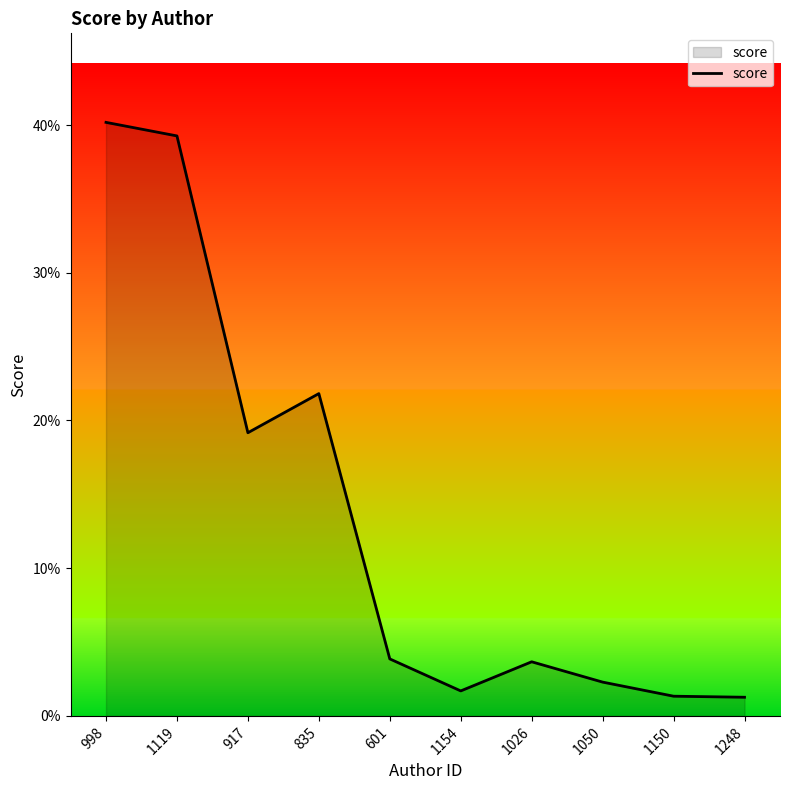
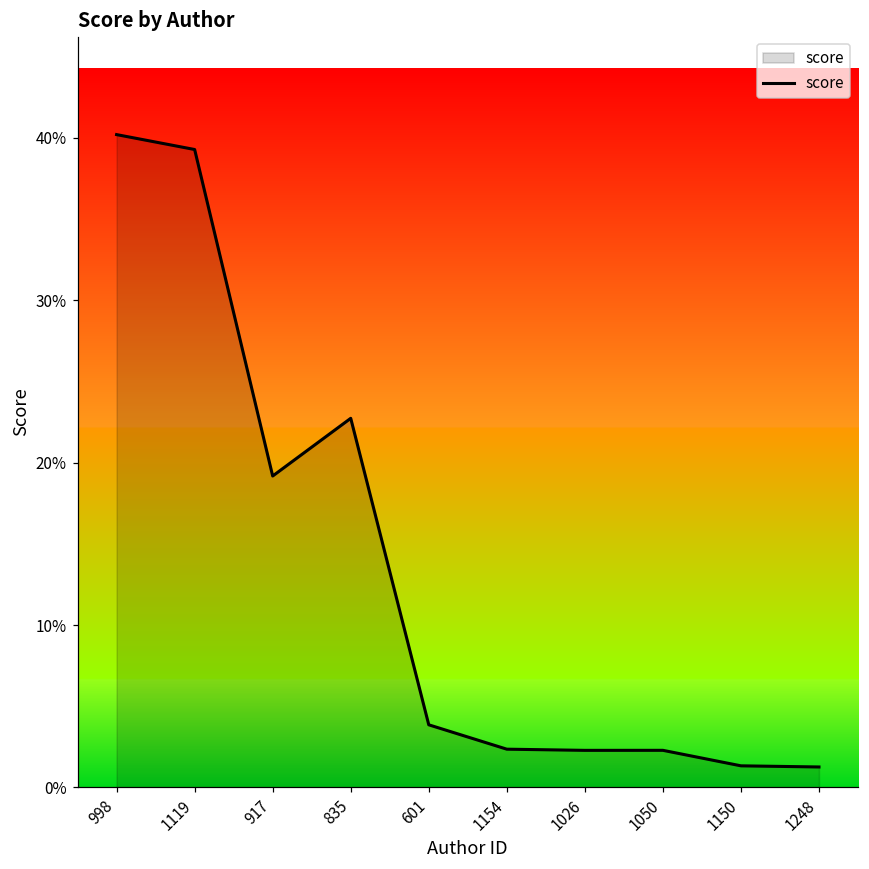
  {
    "998": "40.2%",
    "1119": "39.3%",
    "917": "19.2%",
-   "835": "21.8%",
+   "835": "22.7%",
    "601": "3.9%",
-   "1154": "1.7%",
-   "1026": "3.7%",
+   "1154": "2.4%",
+   "1026": "2.3%",
    "1050": "2.3%",
    "1150": "1.3%",
    "1248": "1.3%"
  }
